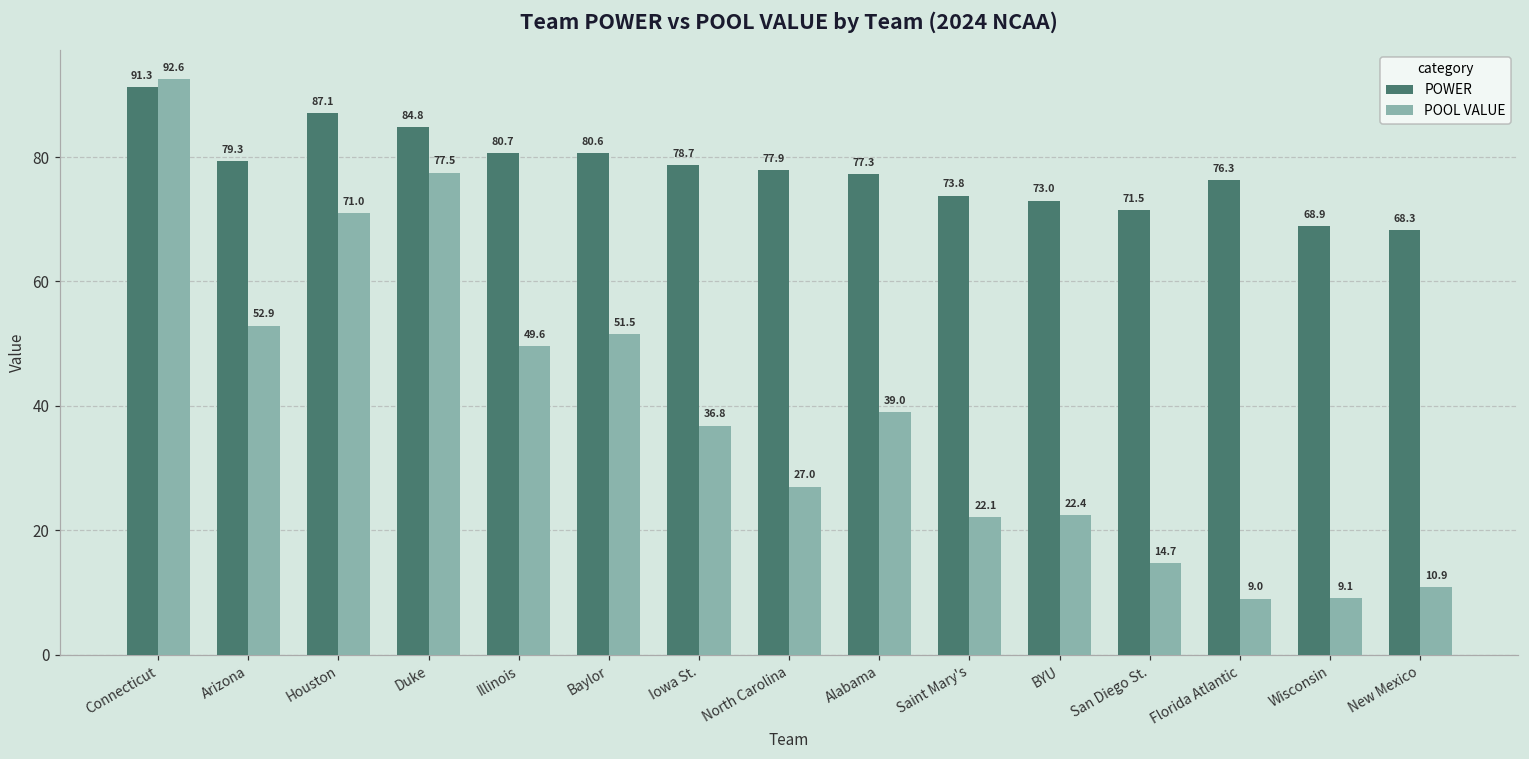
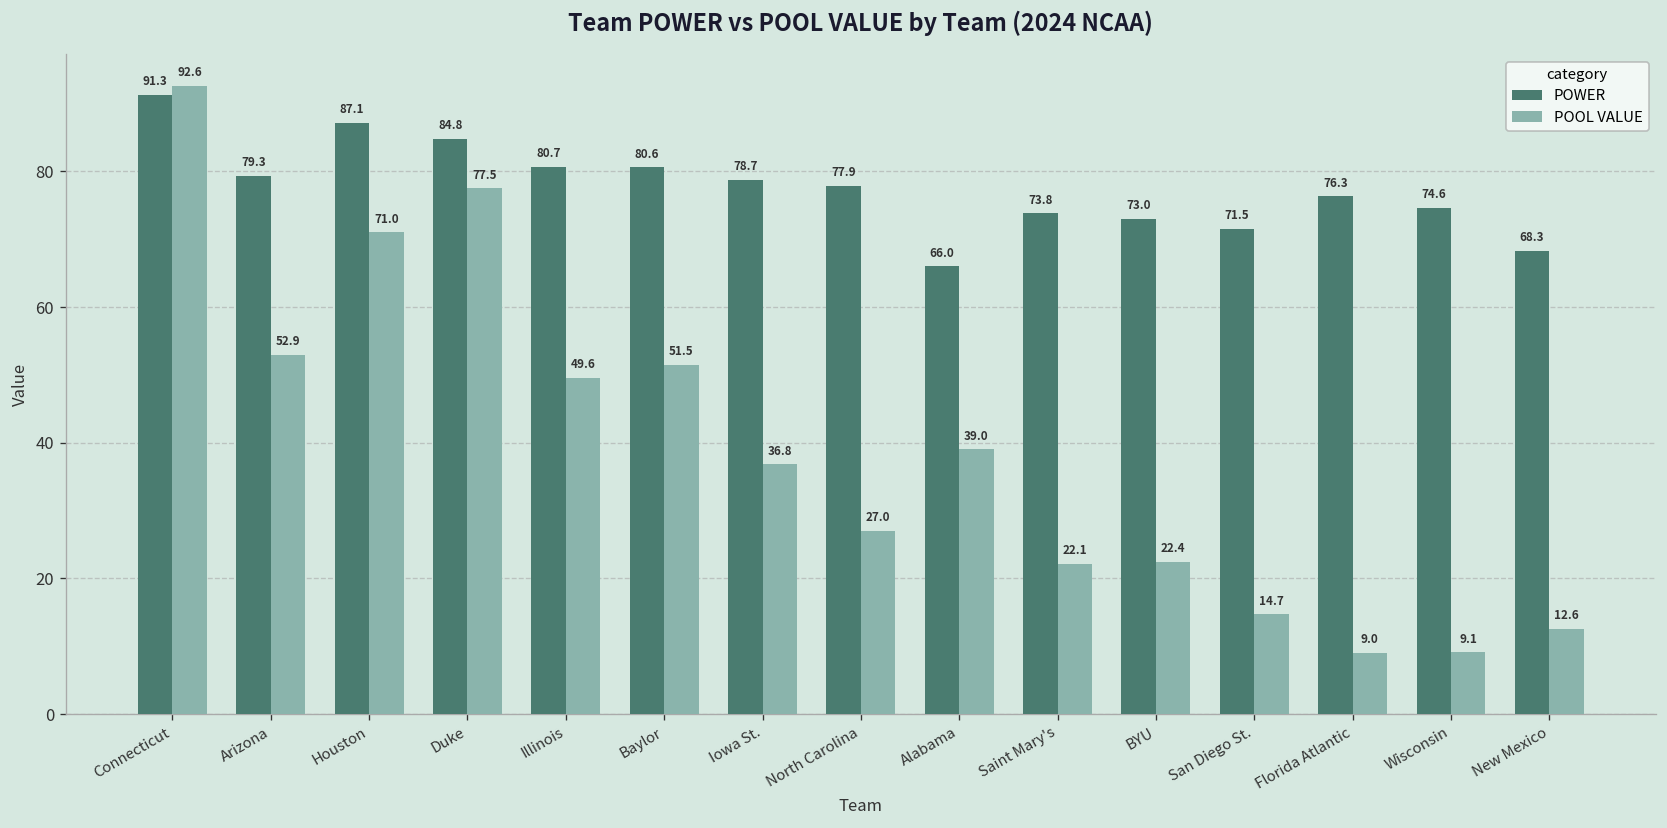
  {
    "POWER": {
      "Connecticut": 91.3,
      "Arizona": 79.3,
      "Houston": 87.1,
      "Duke": 84.8,
      "Illinois": 80.7,
      "Baylor": 80.6,
      "Iowa St.": 78.7,
      "North Carolina": 77.9,
-     "Alabama": 77.3,
+     "Alabama": 66.0,
      "Saint Mary's": 73.8,
      "BYU": 73.0,
      "San Diego St.": 71.5,
      "Florida Atlantic": 76.3,
-     "Wisconsin": 68.9,
+     "Wisconsin": 74.6,
      "New Mexico": 68.3
    },
    "POOL VALUE": {
      "Connecticut": 92.6,
      "Arizona": 52.9,
      "Houston": 71.0,
      "Duke": 77.5,
      "Illinois": 49.6,
      "Baylor": 51.5,
      "Iowa St.": 36.8,
      "North Carolina": 27.0,
      "Alabama": 39.0,
      "Saint Mary's": 22.1,
      "BYU": 22.4,
      "San Diego St.": 14.7,
      "Florida Atlantic": 9.0,
      "Wisconsin": 9.1,
-     "New Mexico": 10.9
+     "New Mexico": 12.6
    }
  }
